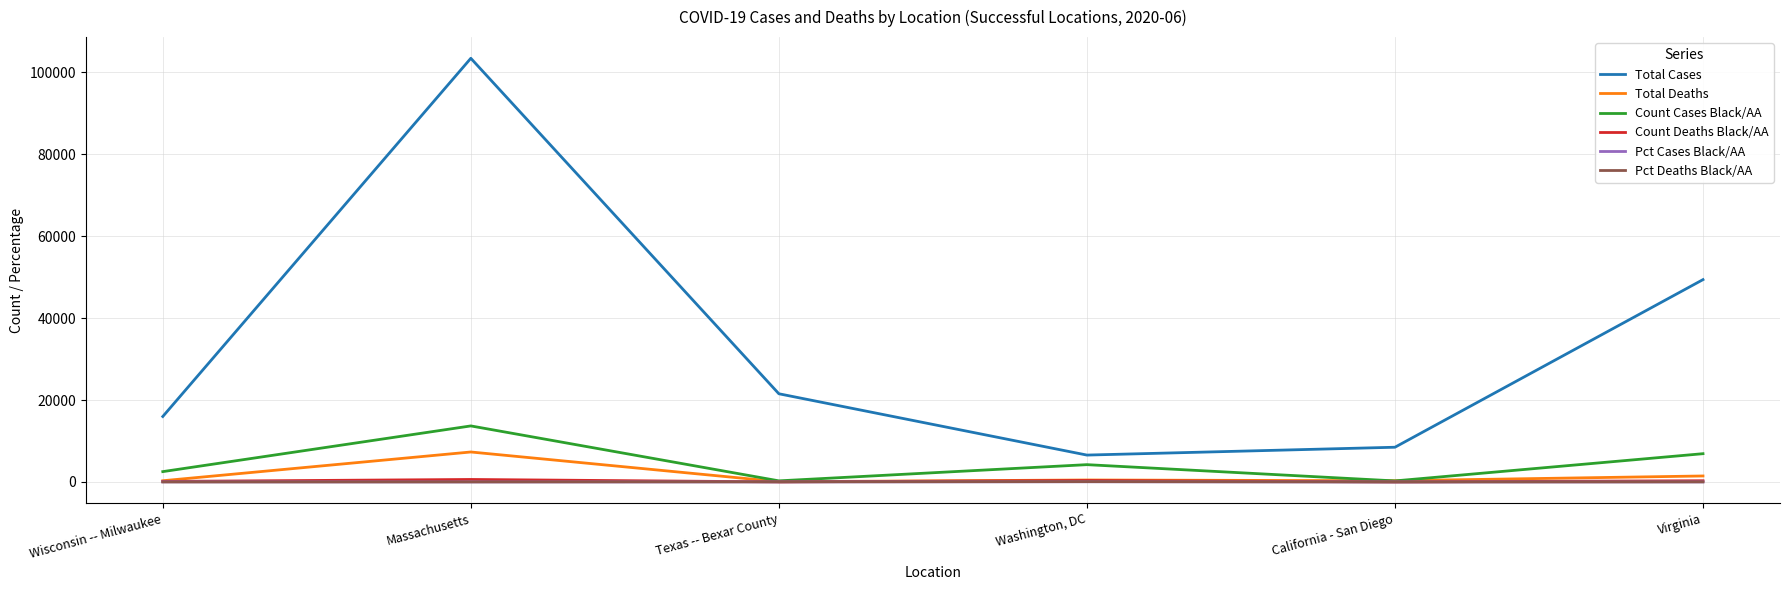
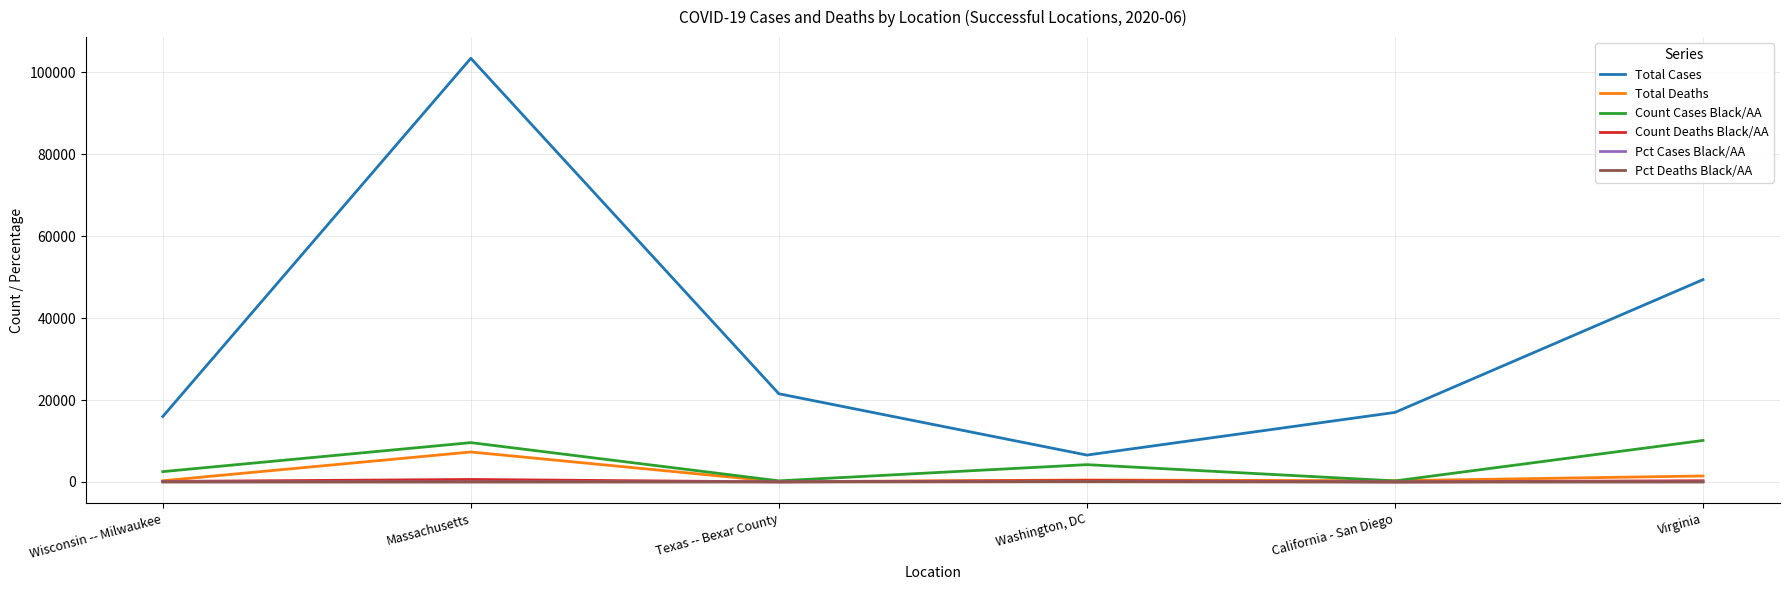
  {
    "Total Cases": {
      "Wisconsin -- Milwaukee": 16000,
      "Massachusetts": 103000,
      "Texas -- Bexar County": 22000,
      "Washington, DC": 7000,
-     "California - San Diego": 8000,
+     "California - San Diego": 17000,
      "Virginia": 49000
    },
    "Total Deaths": {
      "Massachusetts": 7000,
      "Virginia": 1000
    },
    "Count Cases Black/AA": {
      "Wisconsin -- Milwaukee": 3000,
-     "Massachusetts": 14000,
+     "Massachusetts": 10000,
      "Washington, DC": 4000,
-     "Virginia": 7000
+     "Virginia": 10000
    }
  }
